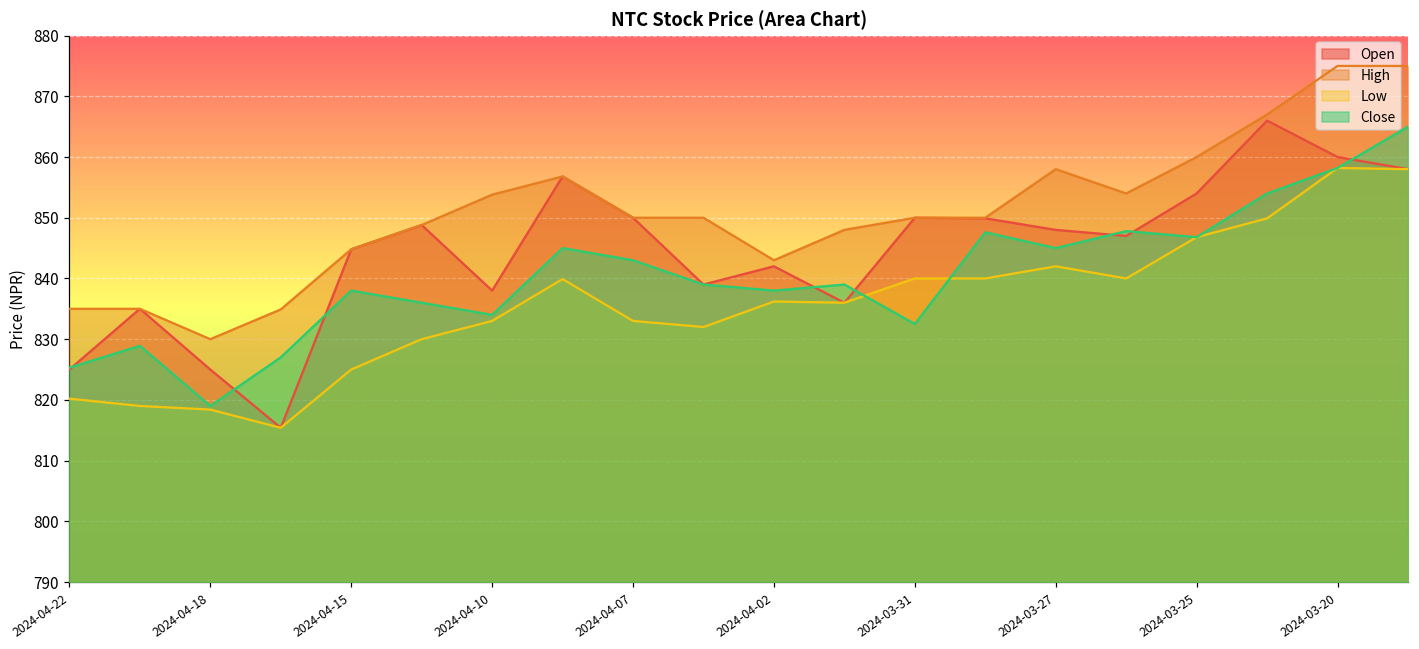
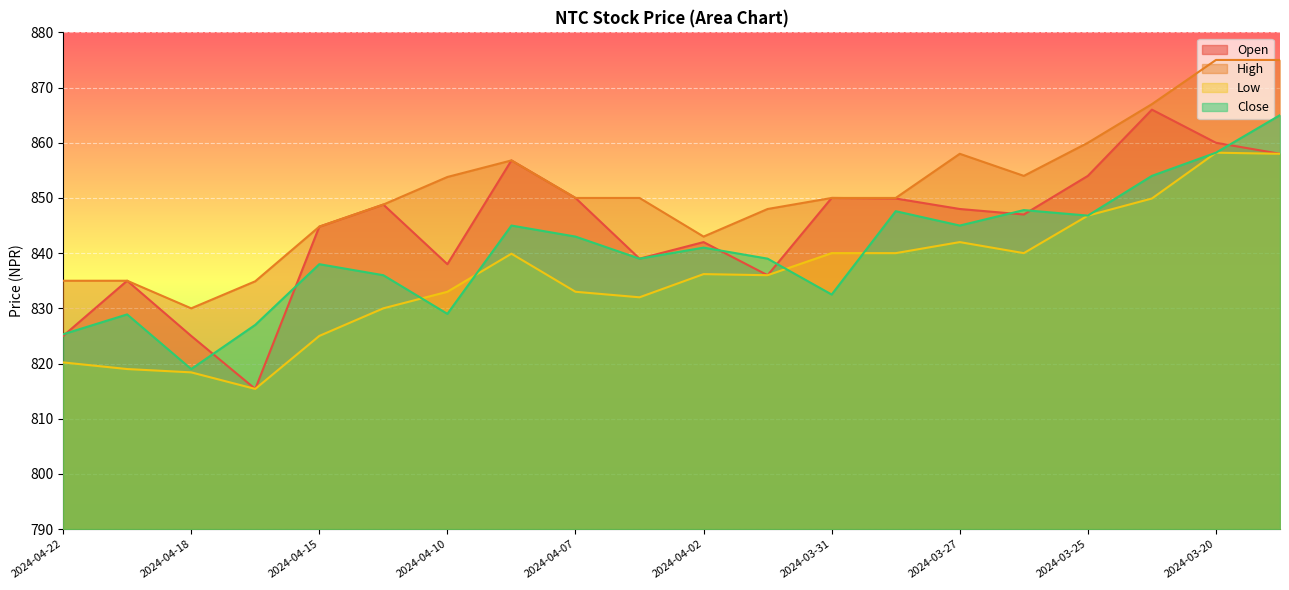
  {
    "Close": {
      "2024-04-18": 819,
      "2024-04-15": 838,
-     "2024-04-10": 834,
+     "2024-04-10": 829,
      "2024-04-07": 843,
-     "2024-04-02": 838,
+     "2024-04-02": 841,
      "2024-03-31": 833,
      "2024-03-27": 845
    }
  }
